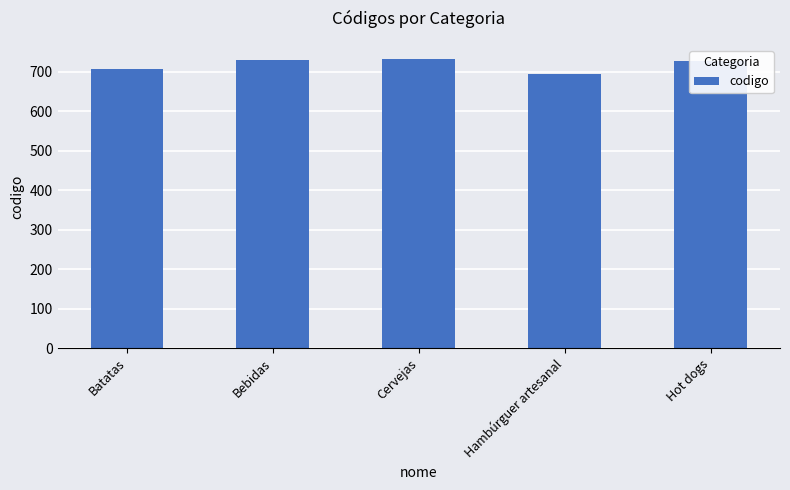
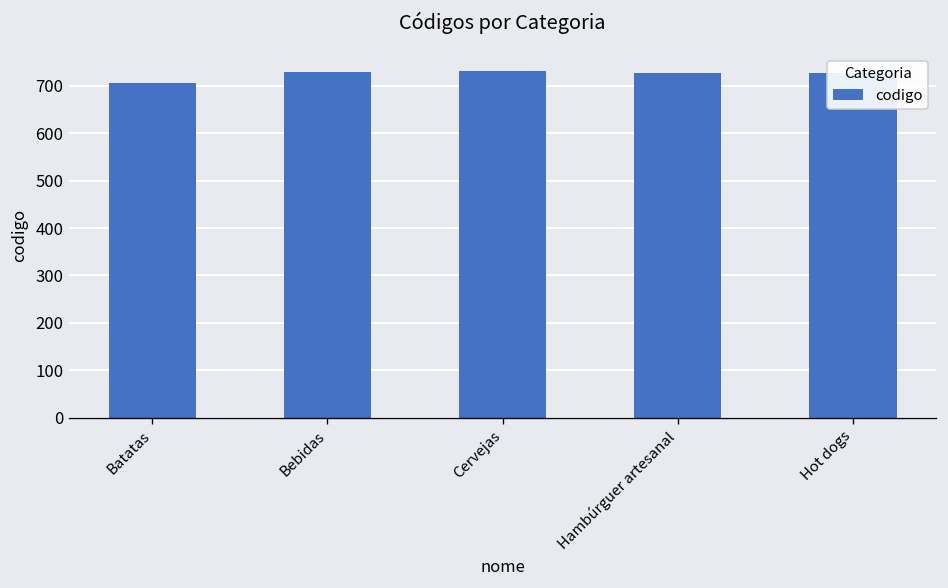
  {
    "Batatas": 710,
    "Bebidas": 730,
    "Cervejas": 730,
-   "Hambúrguer artesanal": 700
+   "Hambúrguer artesanal": 730
  }
